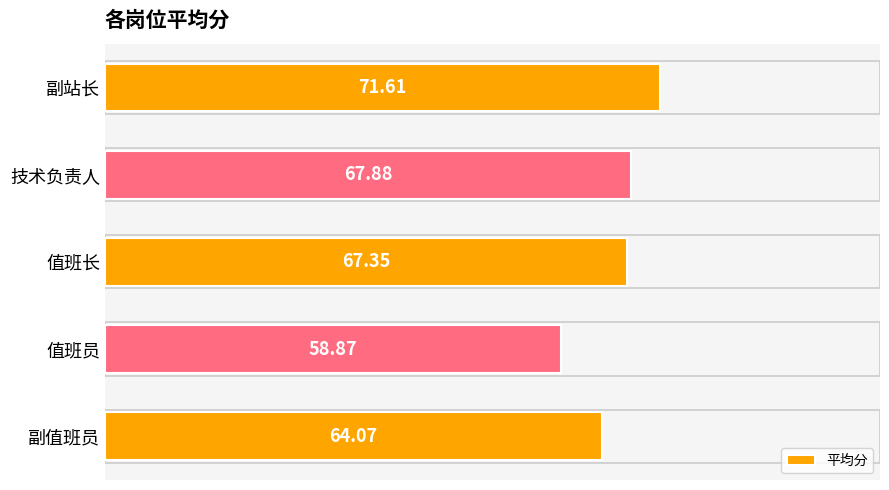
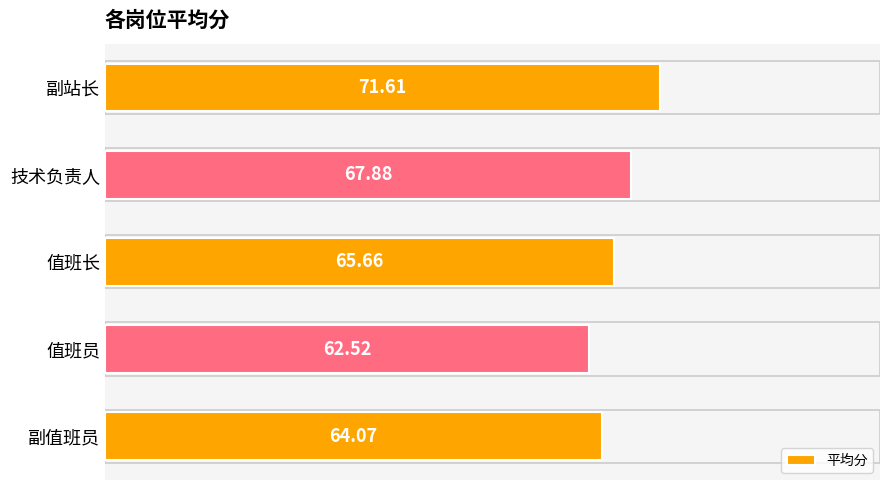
  {
    "副站长": 71.61,
    "技术负责人": 67.88,
-   "值班长": 67.35,
-   "值班员": 58.87,
+   "值班长": 65.66,
+   "值班员": 62.52,
    "副值班员": 64.07
  }
